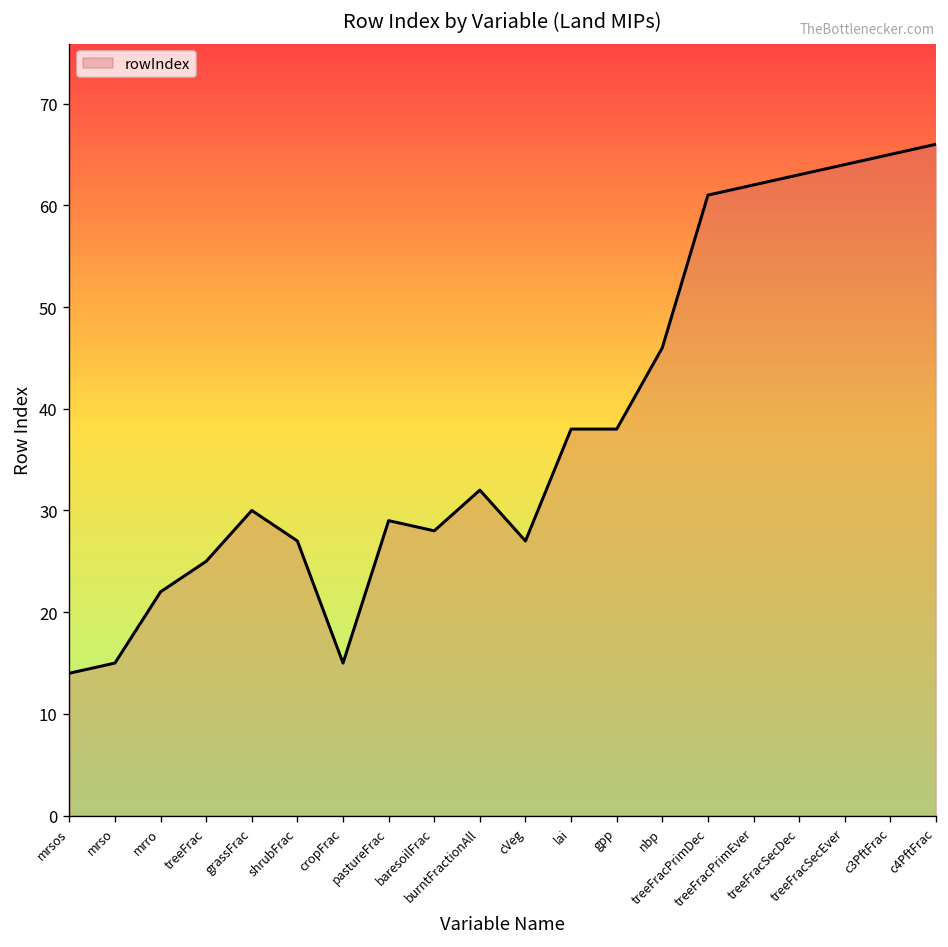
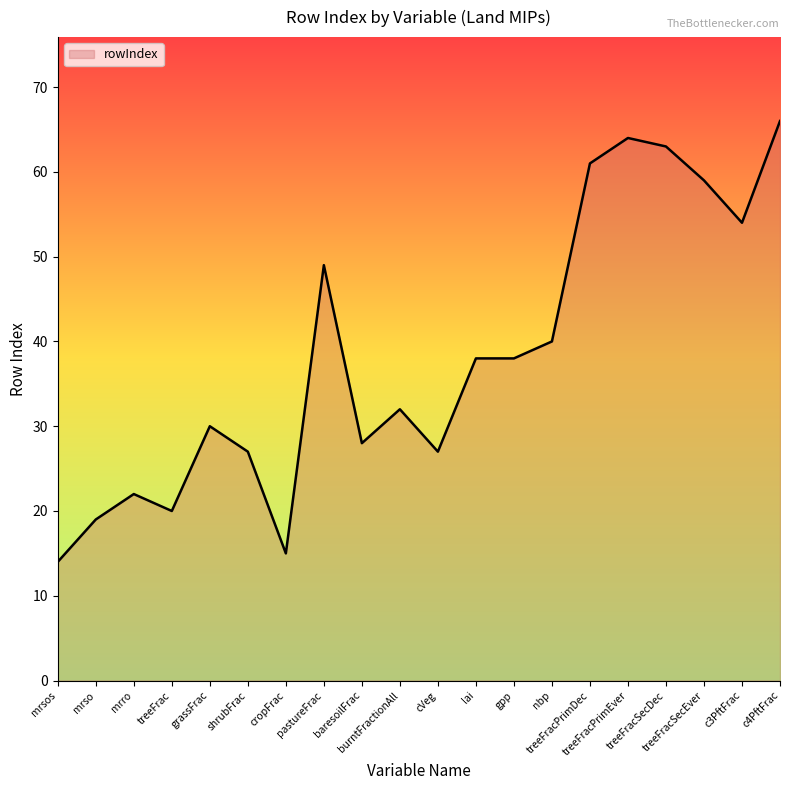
  {
    "mrsos": 14,
-   "mrso": 15,
+   "mrso": 19,
    "mrro": 22,
-   "treeFrac": 25,
+   "treeFrac": 20,
    "grassFrac": 30,
    "shrubFrac": 27,
    "cropFrac": 15,
-   "pastureFrac": 29,
+   "pastureFrac": 49,
    "baresoilFrac": 28,
    "burntFractionAll": 32,
    "cVeg": 27,
    "lai": 38,
    "gpp": 38,
-   "nbp": 46,
+   "nbp": 40,
    "treeFracPrimDec": 61,
-   "treeFracPrimEver": 62,
+   "treeFracPrimEver": 64,
    "treeFracSecDec": 63,
-   "treeFracSecEver": 64,
-   "c3PftFrac": 65,
+   "treeFracSecEver": 59,
+   "c3PftFrac": 54,
    "c4PftFrac": 66
  }
